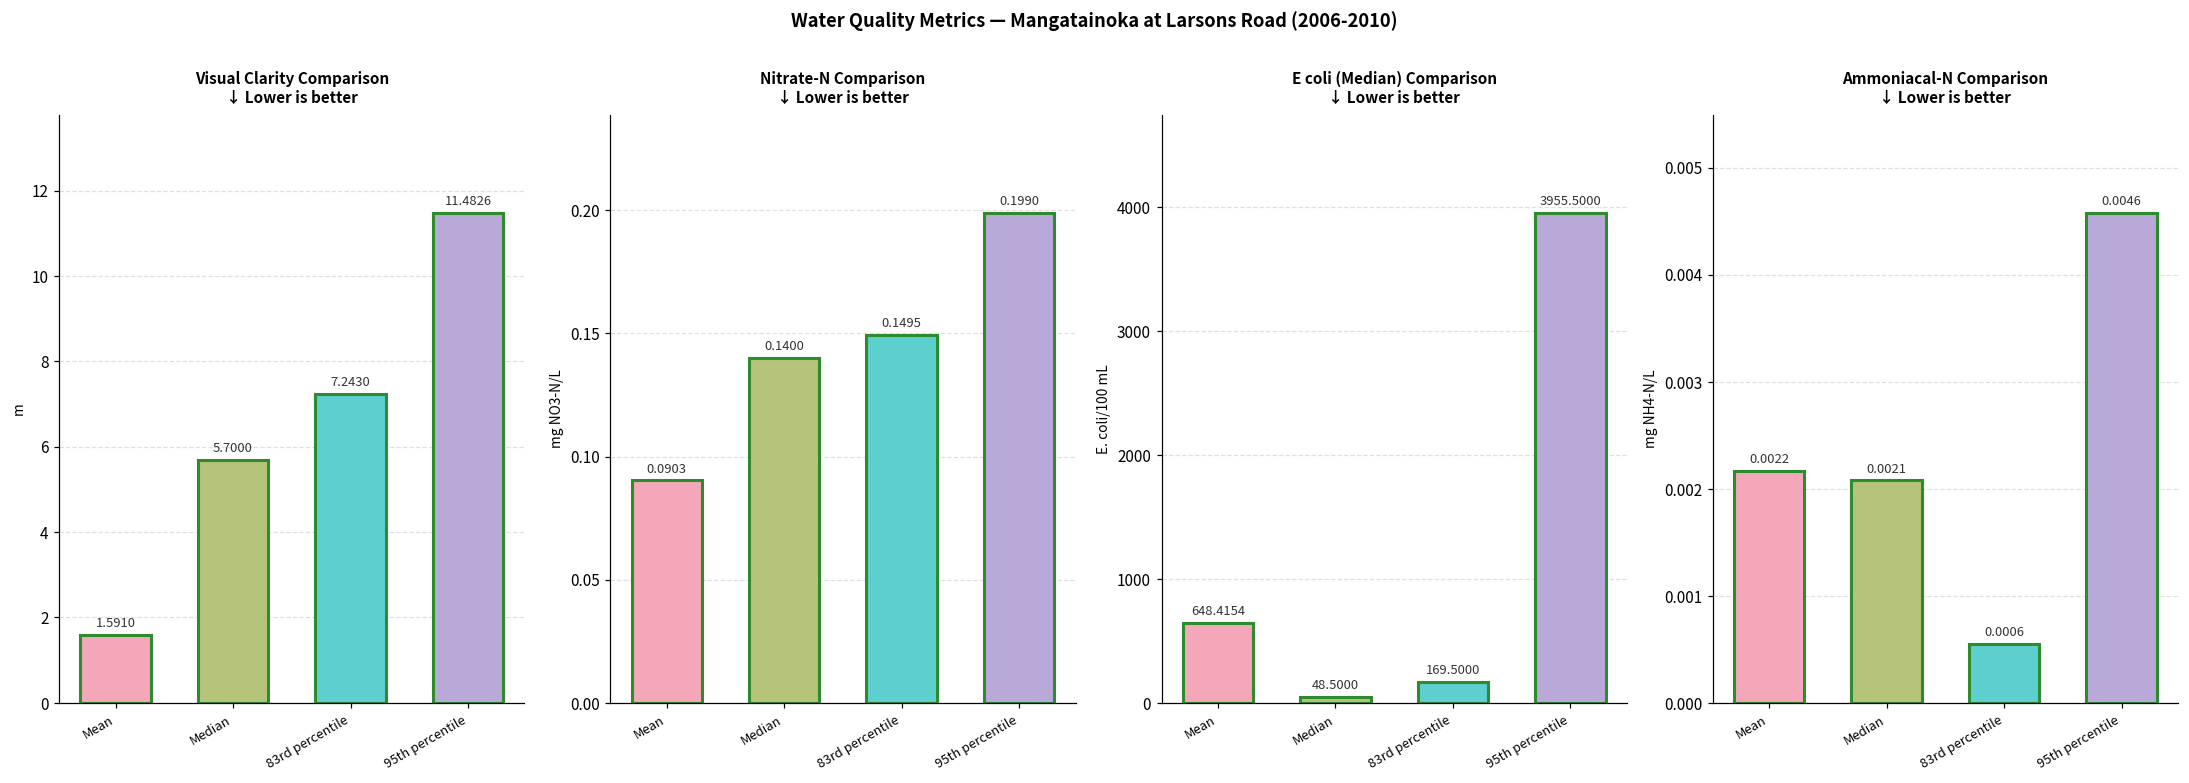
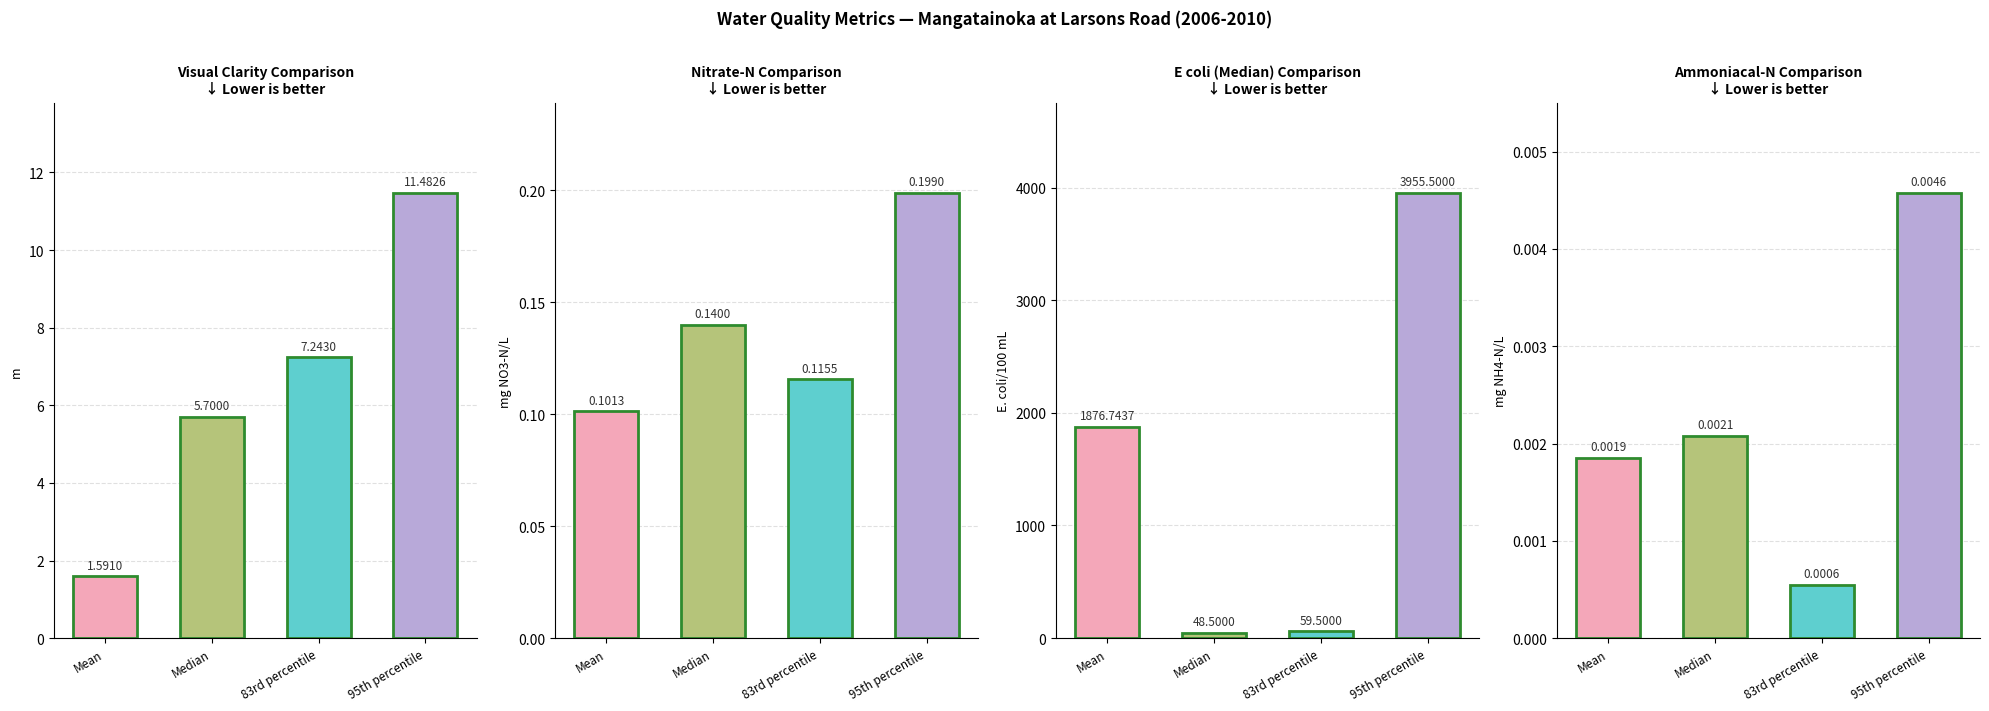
  {
    "Visual Clarity Comparison ↓ Lower is better": {
      "Mean": 1.5910,
      "Median": 5.7000,
      "83rd percentile": 7.2430,
      "95th percentile": 11.4826
    },
    "Nitrate-N Comparison ↓ Lower is better": {
-     "Mean": 0.0903,
+     "Mean": 0.1013,
      "Median": 0.1400,
-     "83rd percentile": 0.1495,
+     "83rd percentile": 0.1155,
      "95th percentile": 0.1990
    },
    "E coli (Median) Comparison ↓ Lower is better": {
-     "Mean": 648.4154,
+     "Mean": 1876.7437,
      "Median": 48.5000,
-     "83rd percentile": 169.5000,
+     "83rd percentile": 59.5000,
      "95th percentile": 3955.5000
    },
    "Ammoniacal-N Comparison ↓ Lower is better": {
-     "Mean": 0.0022,
+     "Mean": 0.0019,
      "Median": 0.0021,
      "83rd percentile": 0.0006,
      "95th percentile": 0.0046
    }
  }
